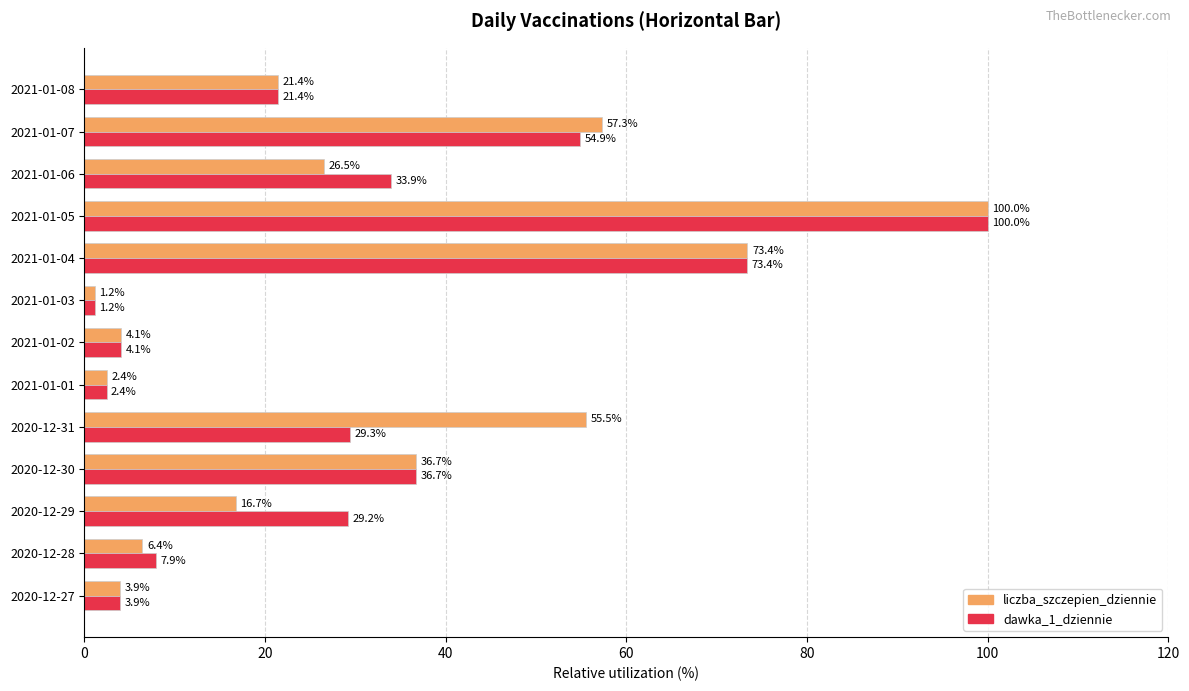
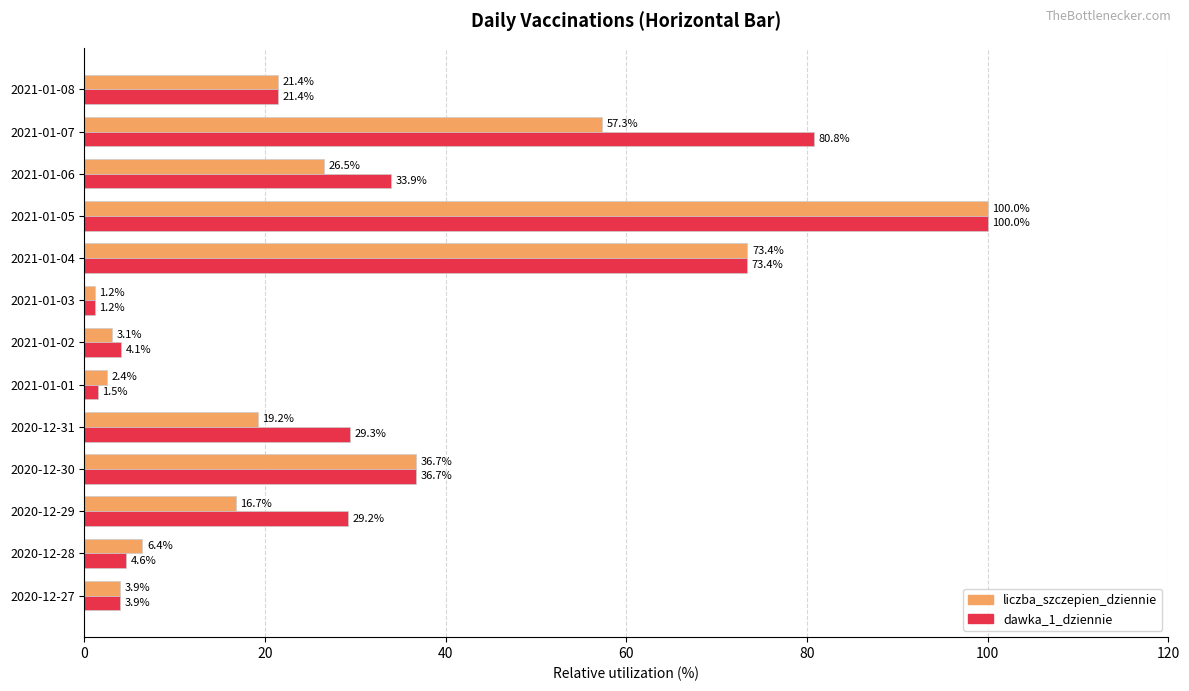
  {
    "liczba_szczepien_dziennie": {
      "2021-01-08": "21.4%",
      "2021-01-07": "57.3%",
      "2021-01-06": "26.5%",
      "2021-01-05": "100.0%",
      "2021-01-04": "73.4%",
      "2021-01-03": "1.2%",
-     "2021-01-02": "4.1%",
+     "2021-01-02": "3.1%",
      "2021-01-01": "2.4%",
-     "2020-12-31": "55.5%",
+     "2020-12-31": "19.2%",
      "2020-12-30": "36.7%",
      "2020-12-29": "16.7%",
      "2020-12-28": "6.4%",
      "2020-12-27": "3.9%"
    },
    "dawka_1_dziennie": {
      "2021-01-08": "21.4%",
-     "2021-01-07": "54.9%",
+     "2021-01-07": "80.8%",
      "2021-01-06": "33.9%",
      "2021-01-05": "100.0%",
      "2021-01-04": "73.4%",
      "2021-01-03": "1.2%",
      "2021-01-02": "4.1%",
-     "2021-01-01": "2.4%",
+     "2021-01-01": "1.5%",
      "2020-12-31": "29.3%",
      "2020-12-30": "36.7%",
      "2020-12-29": "29.2%",
-     "2020-12-28": "7.9%",
+     "2020-12-28": "4.6%",
      "2020-12-27": "3.9%"
    }
  }
